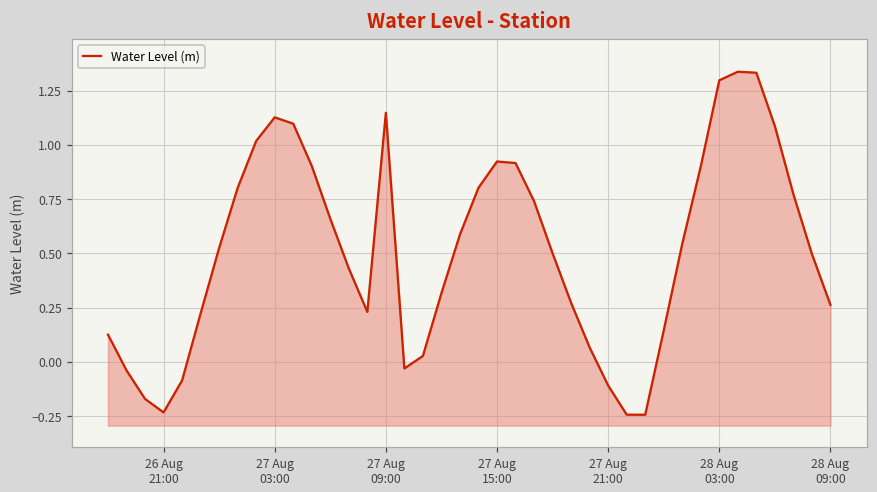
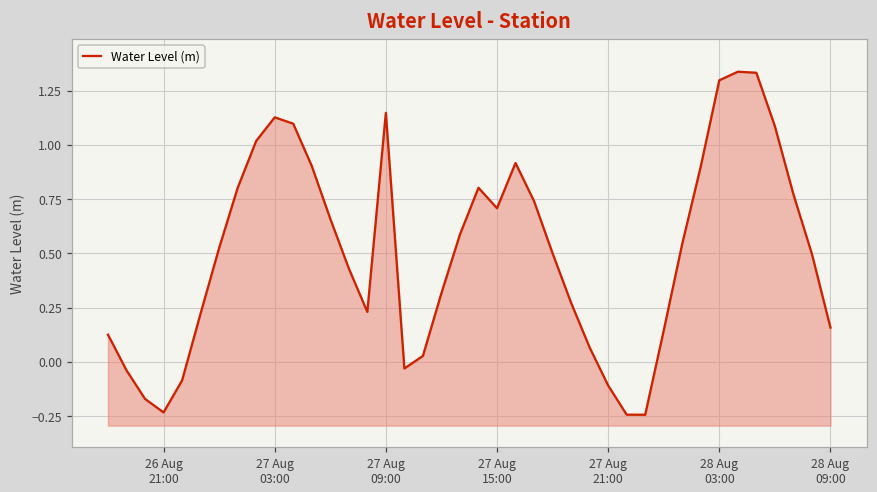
  {
    "26 Aug 21:00": -0.23,
    "27 Aug 03:00": 1.13,
    "27 Aug 09:00": 1.15,
-   "27 Aug 15:00": 0.92,
+   "27 Aug 15:00": 0.71,
    "27 Aug 21:00": -0.11,
    "28 Aug 03:00": 1.30,
-   "28 Aug 09:00": 0.26
+   "28 Aug 09:00": 0.16
  }
